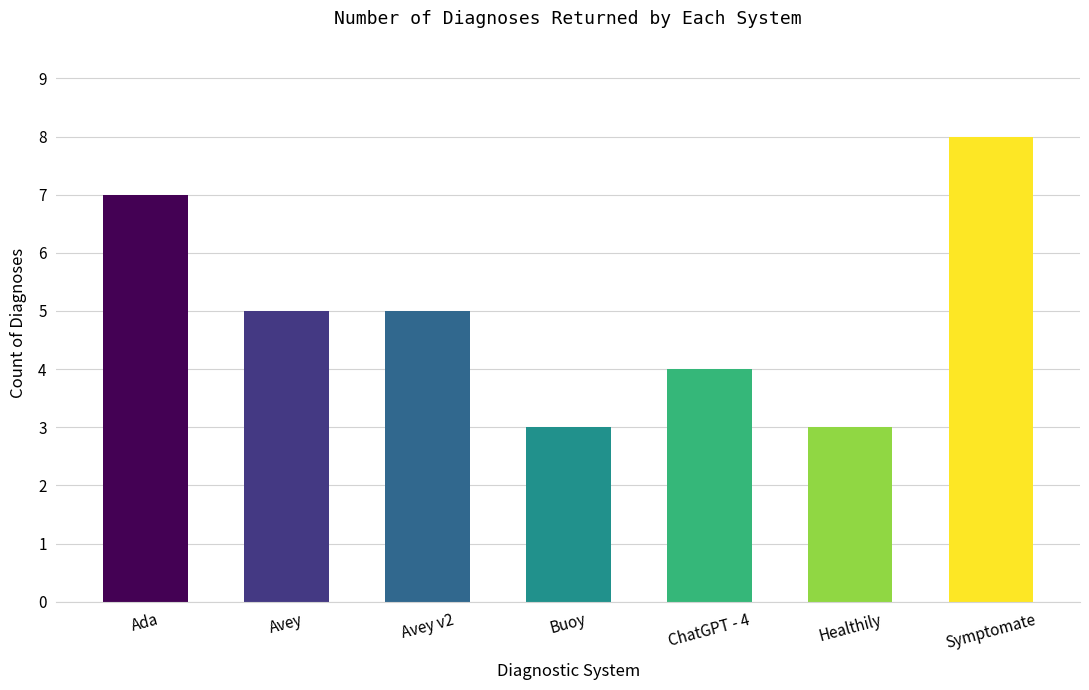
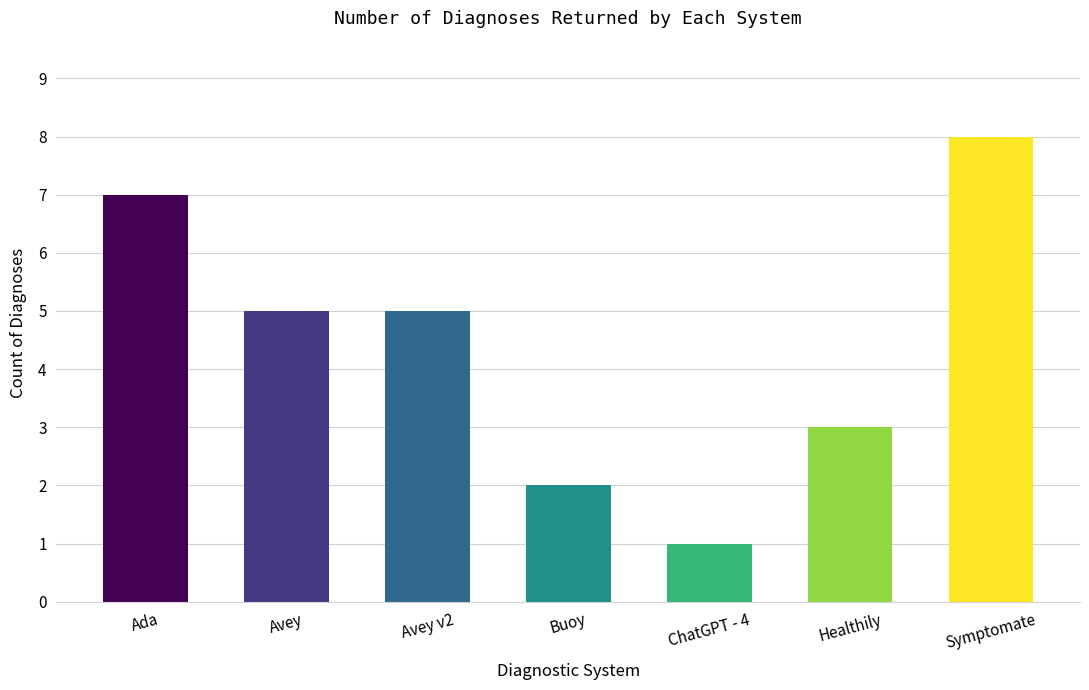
  {
    "Ada": 7,
    "Avey": 5,
    "Avey v2": 5,
-   "Buoy": 3,
-   "ChatGPT - 4": 4,
+   "Buoy": 2,
+   "ChatGPT - 4": 1,
    "Healthily": 3,
    "Symptomate": 8
  }
